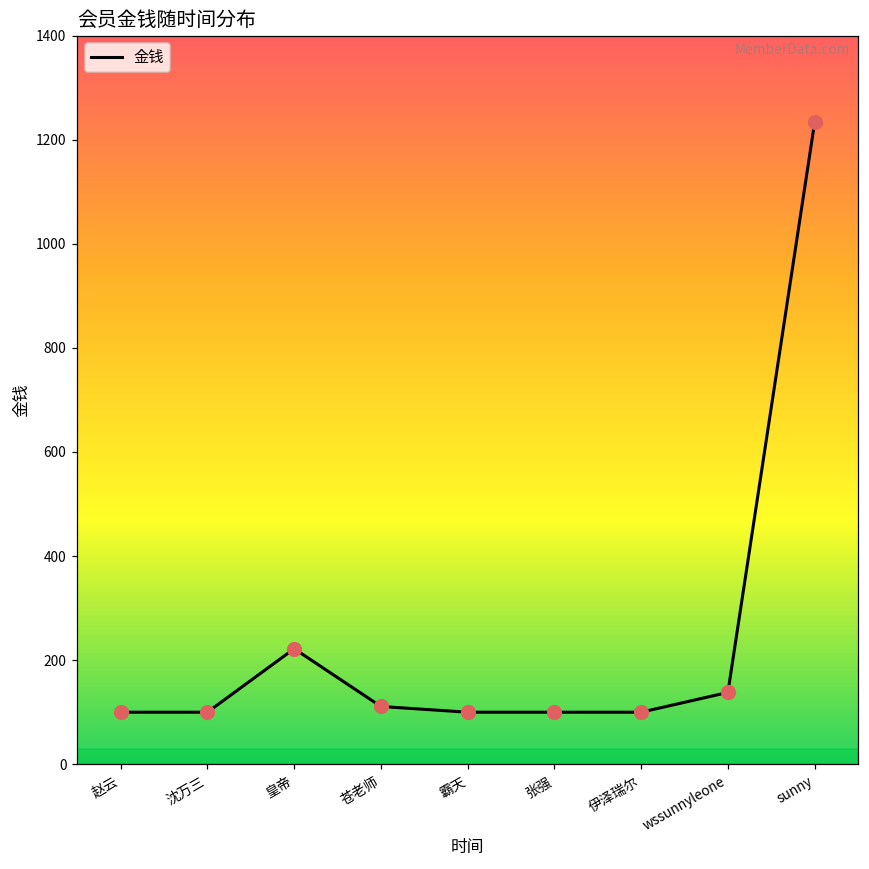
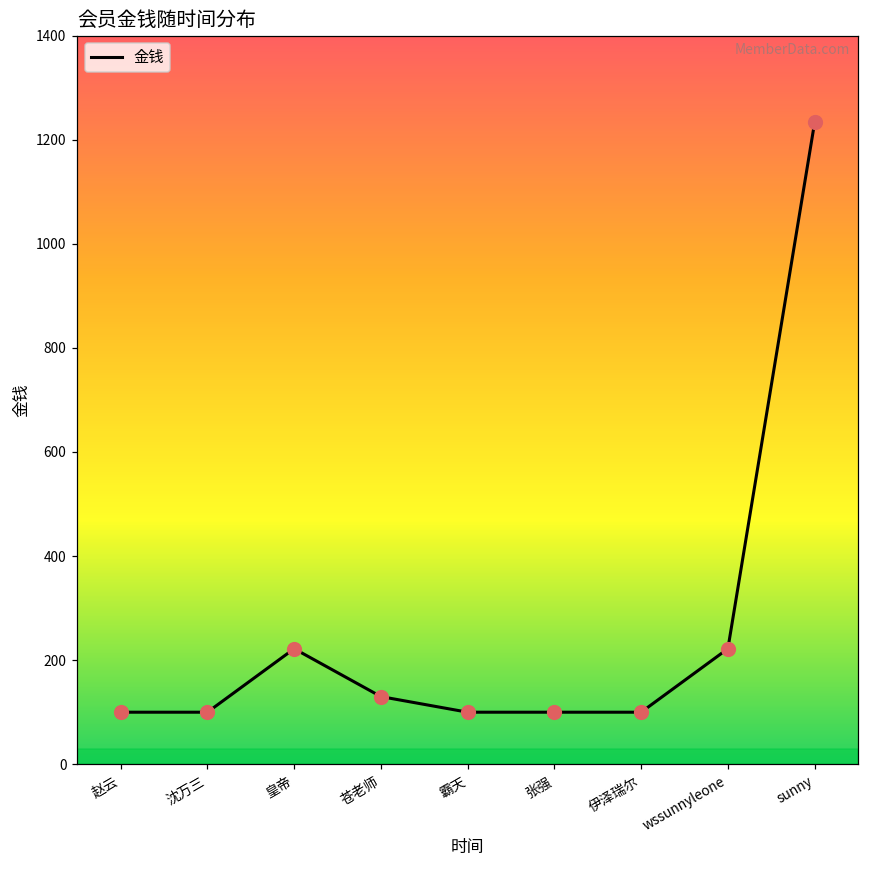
  {
    "赵云": 100,
    "沈万三": 100,
    "皇帝": 220,
-   "苍老师": 110,
+   "苍老师": 130,
    "霸天": 100,
    "张强": 100,
    "伊泽瑞尔": 100,
-   "wssunnyleone": 140,
+   "wssunnyleone": 220,
    "sunny": 1230
  }
